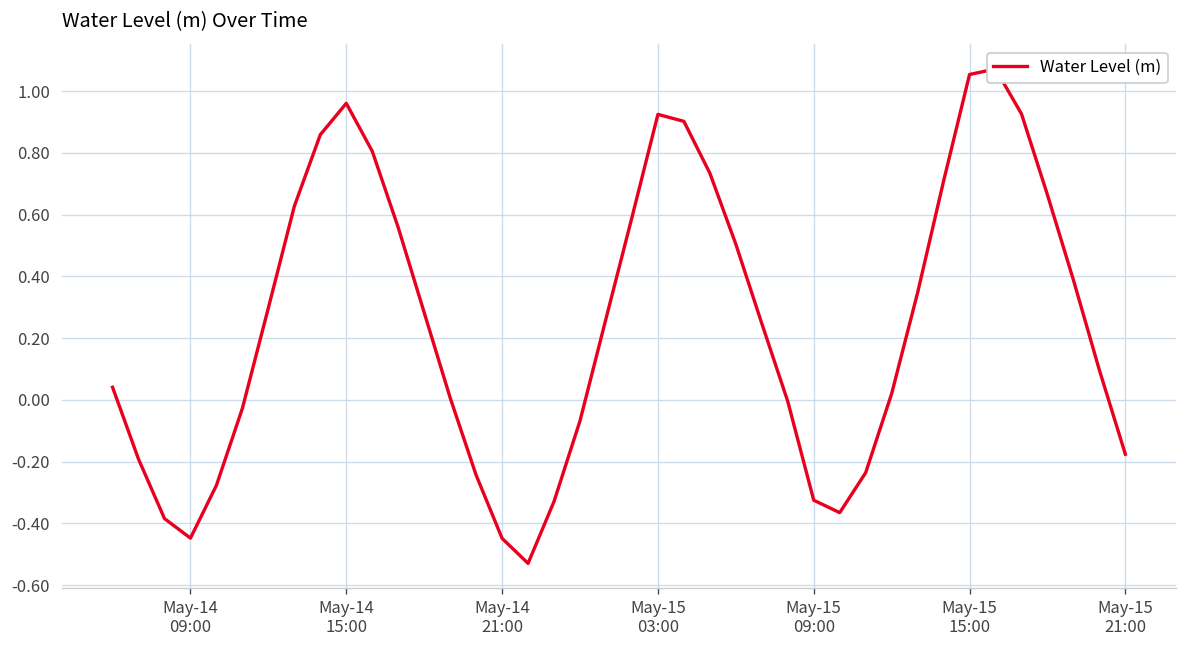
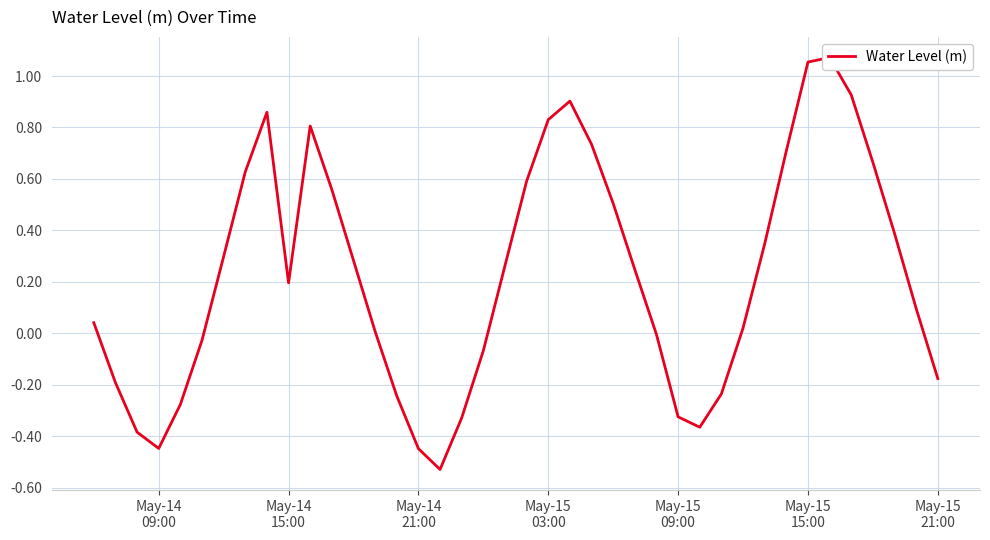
  {
    "May-14 09:00": -0.45,
-   "May-14 15:00": 0.96,
+   "May-14 15:00": 0.20,
    "May-14 21:00": -0.45,
-   "May-15 03:00": 0.93,
+   "May-15 03:00": 0.83,
    "May-15 09:00": -0.32,
    "May-15 15:00": 1.05,
    "May-15 21:00": -0.18
  }
